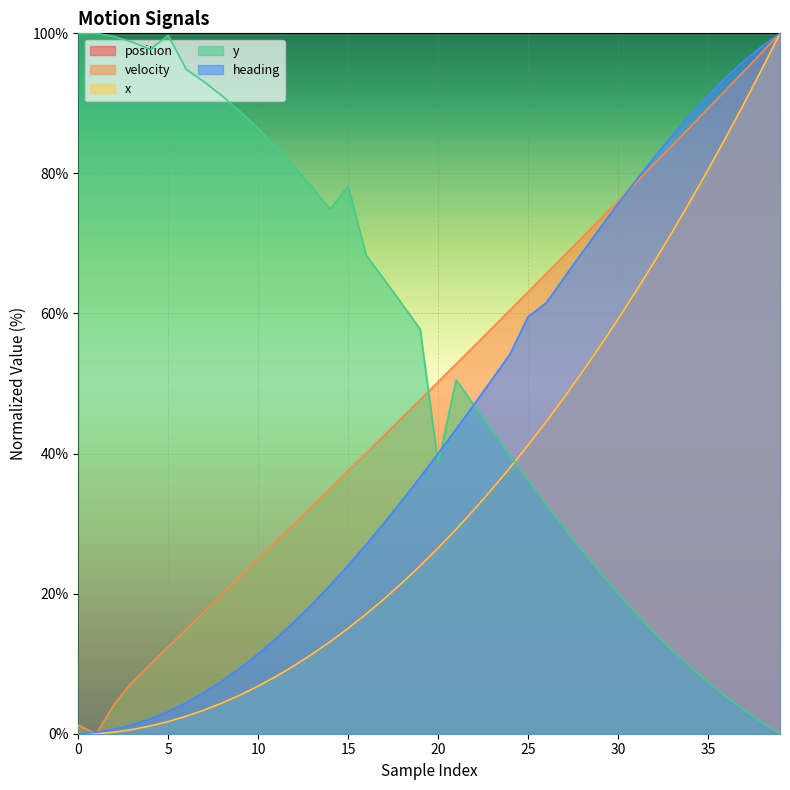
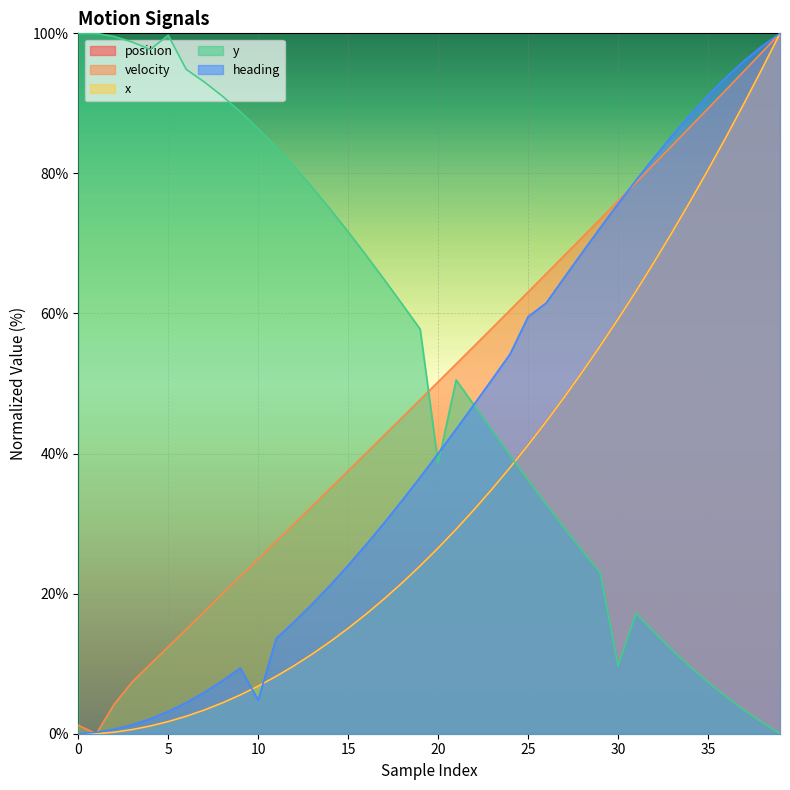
  {
    "y": {
      "0": "100%",
      "5": "100%",
      "10": "86%",
-     "15": "78%",
+     "15": "72%",
      "20": "39%",
      "25": "36%",
-     "30": "20%",
+     "30": "10%",
      "35": "7%"
    },
    "heading": {
      "5": "3%",
-     "10": "11%",
+     "10": "5%",
      "15": "24%",
      "20": "40%",
      "25": "60%",
      "30": "76%",
      "35": "91%"
    }
  }
